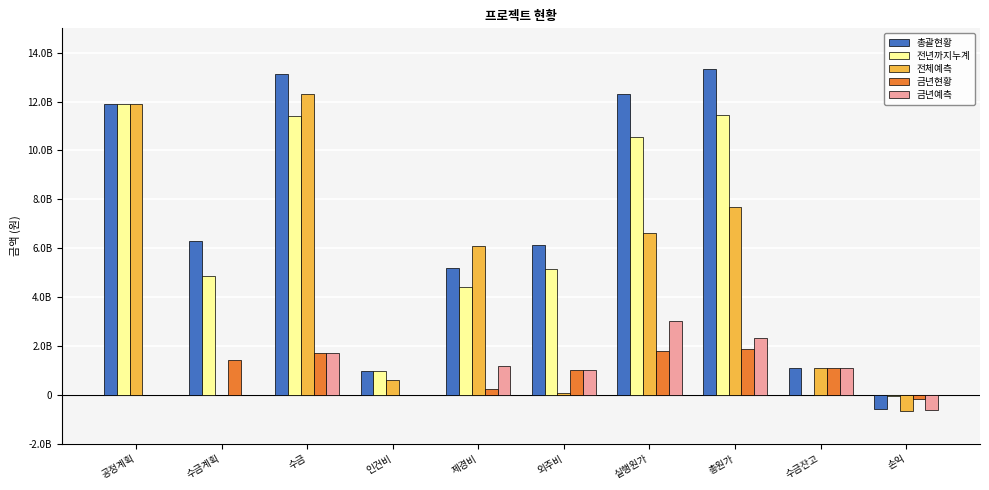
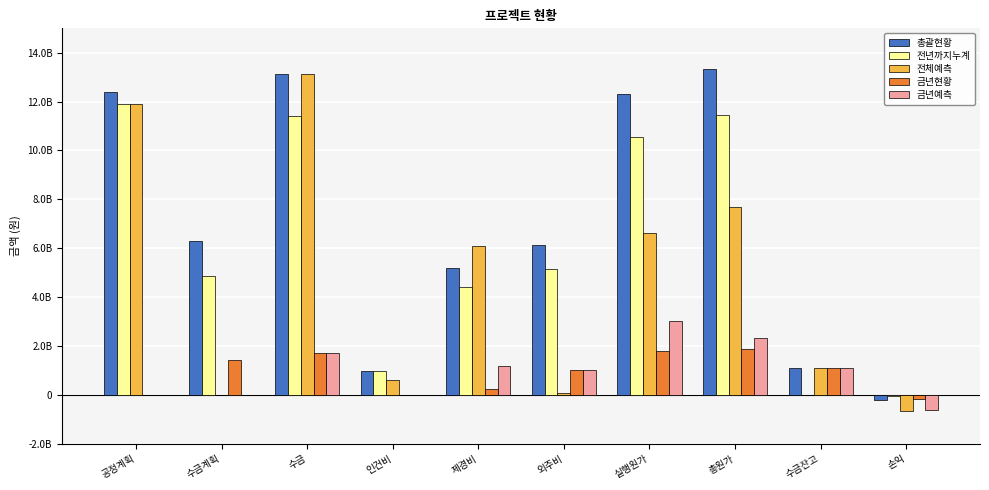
  {
    "총괄현황": {
-     "공정계획": 11900000000,
+     "공정계획": 12400000000,
      "수금계획": 6300000000,
      "수금": 13100000000,
      "인건비": 1000000000,
      "제경비": 5200000000,
      "외주비": 6100000000,
      "실행원가": 12300000000,
      "총원가": 13300000000,
      "수금잔고": 1100000000,
-     "손익": -600000000
+     "손익": -200000000
    },
    "전년까지누계": {
      "공정계획": 11900000000,
      "수금계획": 4900000000,
      "수금": 11400000000,
      "인건비": 1000000000,
      "제경비": 4400000000,
      "외주비": 5100000000,
      "실행원가": 10500000000,
      "총원가": 11500000000,
      "수금잔고": 0
    },
    "전체예측": {
      "공정계획": 11900000000,
      "수금계획": 0,
-     "수금": 12300000000,
+     "수금": 13100000000,
      "인건비": 600000000,
      "제경비": 6100000000,
      "실행원가": 6600000000,
      "총원가": 7700000000,
      "수금잔고": 1100000000,
      "손익": -700000000
    },
    "금년현황": {
      "공정계획": 0,
      "수금계획": 1400000000,
      "수금": 1700000000,
      "인건비": 0,
      "제경비": 300000000,
      "외주비": 1000000000,
      "실행원가": 1800000000,
      "총원가": 1900000000,
      "수금잔고": 1100000000,
      "손익": -200000000
    },
    "금년예측": {
      "공정계획": 0,
      "수금계획": 0,
      "수금": 1700000000,
      "인건비": 0,
      "제경비": 1200000000,
      "외주비": 1000000000,
      "실행원가": 3000000000,
      "총원가": 2300000000,
      "수금잔고": 1100000000,
      "손익": -600000000
    }
  }
